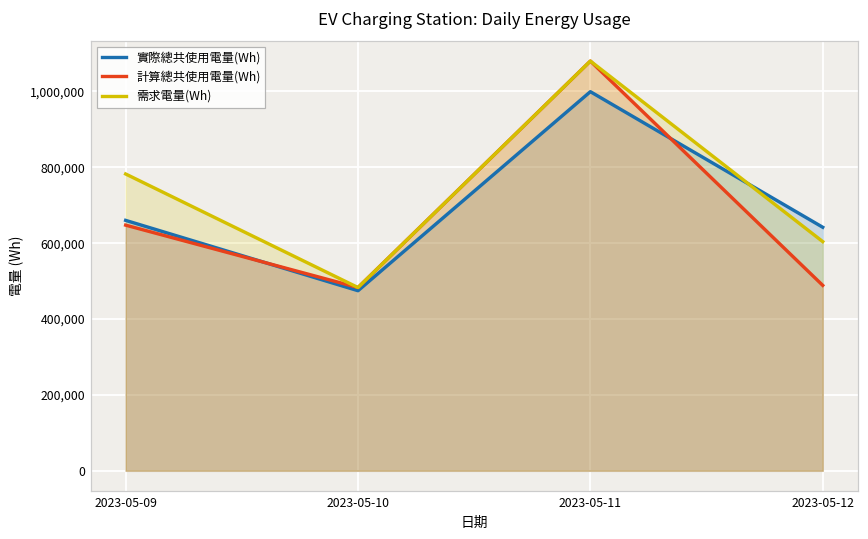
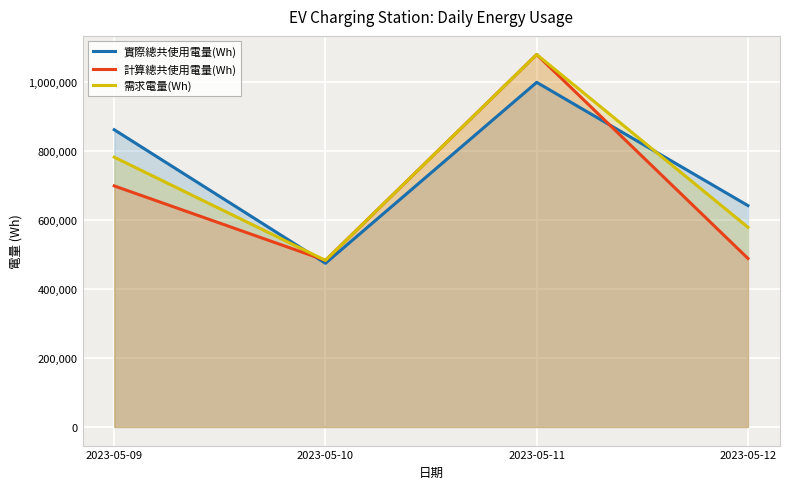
  {
    "實際總共使用電量(Wh)": {
-     "2023-05-09": "660,000",
+     "2023-05-09": "860,000",
      "2023-05-10": "470,000",
      "2023-05-11": "1,000,000",
      "2023-05-12": "640,000"
    },
    "計算總共使用電量(Wh)": {
-     "2023-05-09": "650,000",
+     "2023-05-09": "700,000",
      "2023-05-12": "490,000"
    },
    "需求電量(Wh)": {
      "2023-05-09": "780,000",
-     "2023-05-12": "600,000"
+     "2023-05-12": "580,000"
    }
  }
